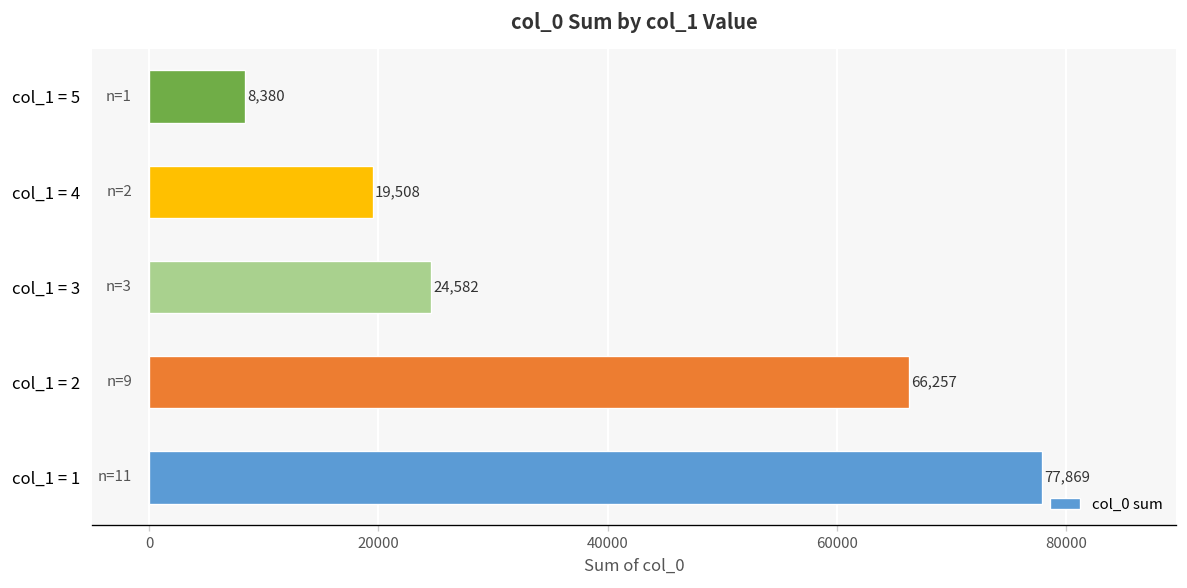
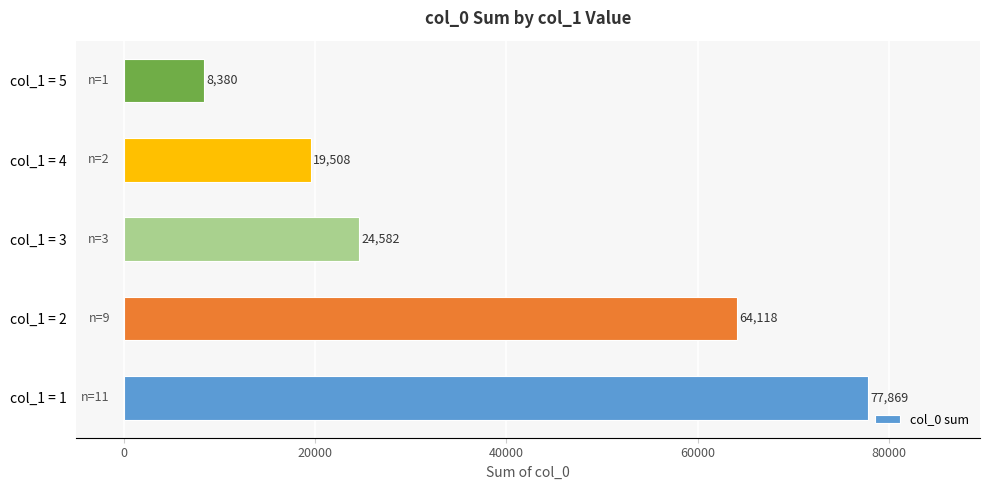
  {
    "col_1 = 5": "8,380",
    "col_1 = 4": "19,508",
    "col_1 = 3": "24,582",
-   "col_1 = 2": "66,257",
+   "col_1 = 2": "64,118",
    "col_1 = 1": "77,869"
  }
